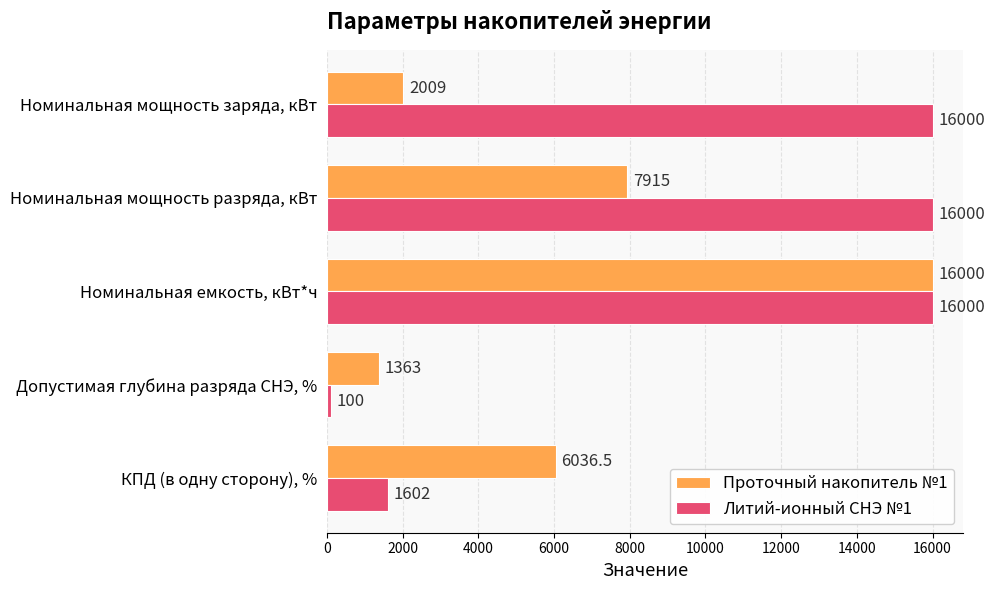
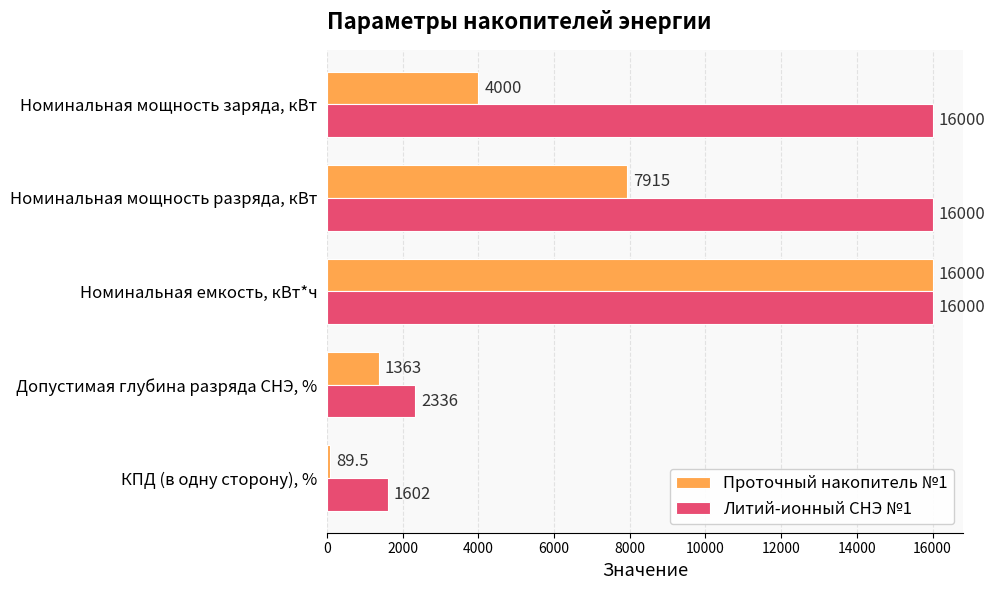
  {
    "Проточный накопитель №1": {
-     "Номинальная мощность заряда, кВт": 2009,
+     "Номинальная мощность заряда, кВт": 4000,
      "Номинальная мощность разряда, кВт": 7915,
      "Номинальная емкость, кВт*ч": 16000,
      "Допустимая глубина разряда СНЭ, %": 1363,
-     "КПД (в одну сторону), %": 6036.5
+     "КПД (в одну сторону), %": 89.5
    },
    "Литий-ионный СНЭ №1": {
      "Номинальная мощность заряда, кВт": 16000,
      "Номинальная мощность разряда, кВт": 16000,
      "Номинальная емкость, кВт*ч": 16000,
-     "Допустимая глубина разряда СНЭ, %": 100,
+     "Допустимая глубина разряда СНЭ, %": 2336,
      "КПД (в одну сторону), %": 1602
    }
  }
